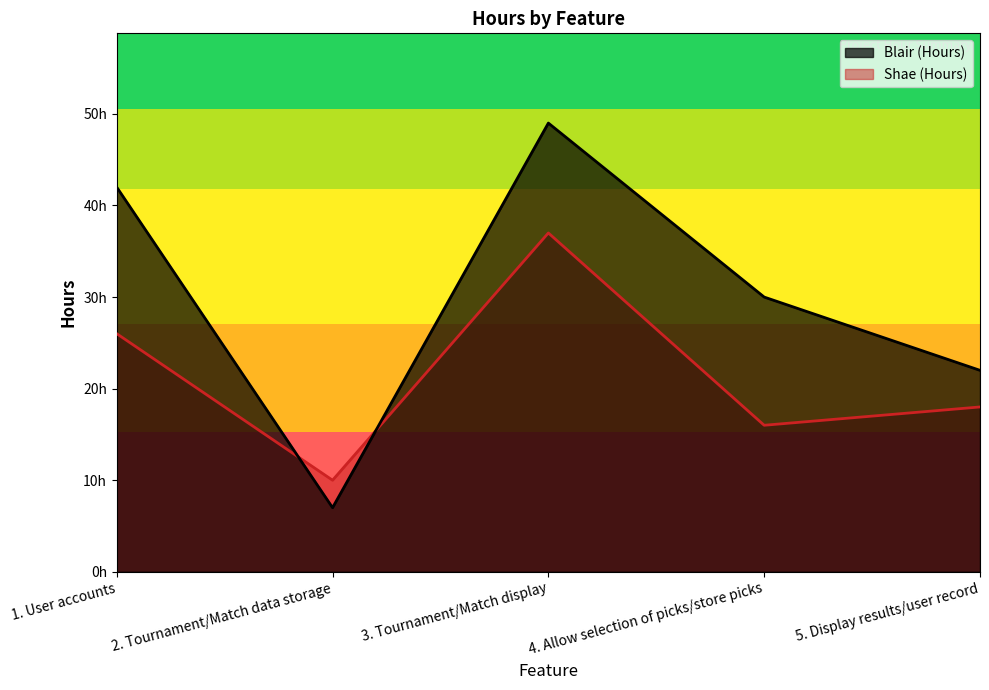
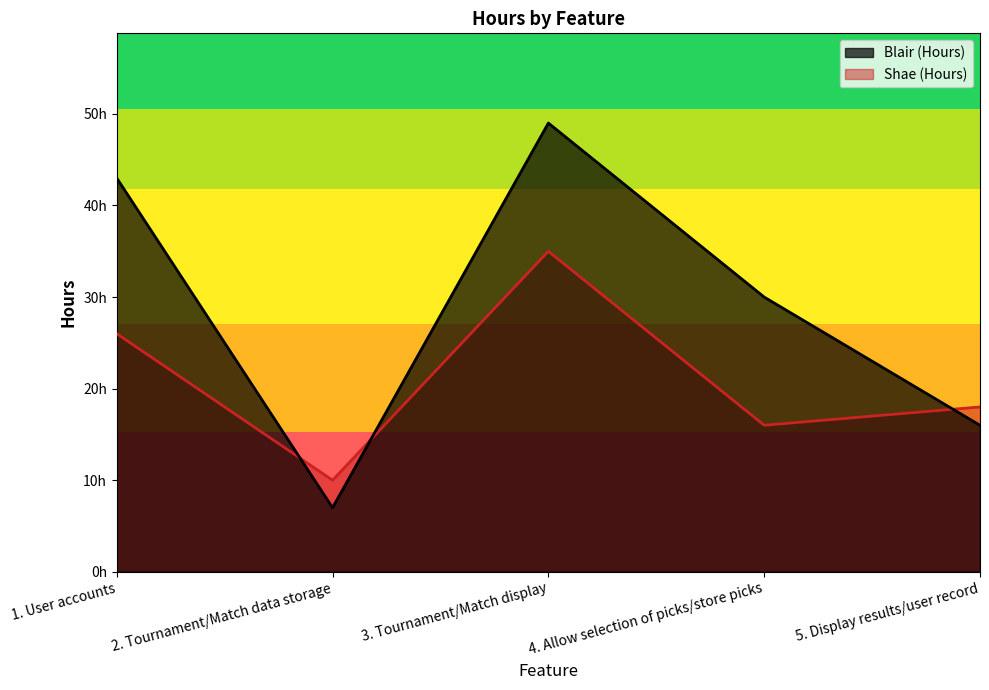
  {
    "Blair (Hours)": {
-     "1. User accounts": "42h",
+     "1. User accounts": "43h",
      "2. Tournament/Match data storage": "7h",
      "3. Tournament/Match display": "49h",
      "4. Allow selection of picks/store picks": "30h",
-     "5. Display results/user record": "22h"
+     "5. Display results/user record": "16h"
    },
    "Shae (Hours)": {
      "1. User accounts": "26h",
      "2. Tournament/Match data storage": "10h",
-     "3. Tournament/Match display": "37h",
+     "3. Tournament/Match display": "35h",
      "4. Allow selection of picks/store picks": "16h",
      "5. Display results/user record": "18h"
    }
  }
